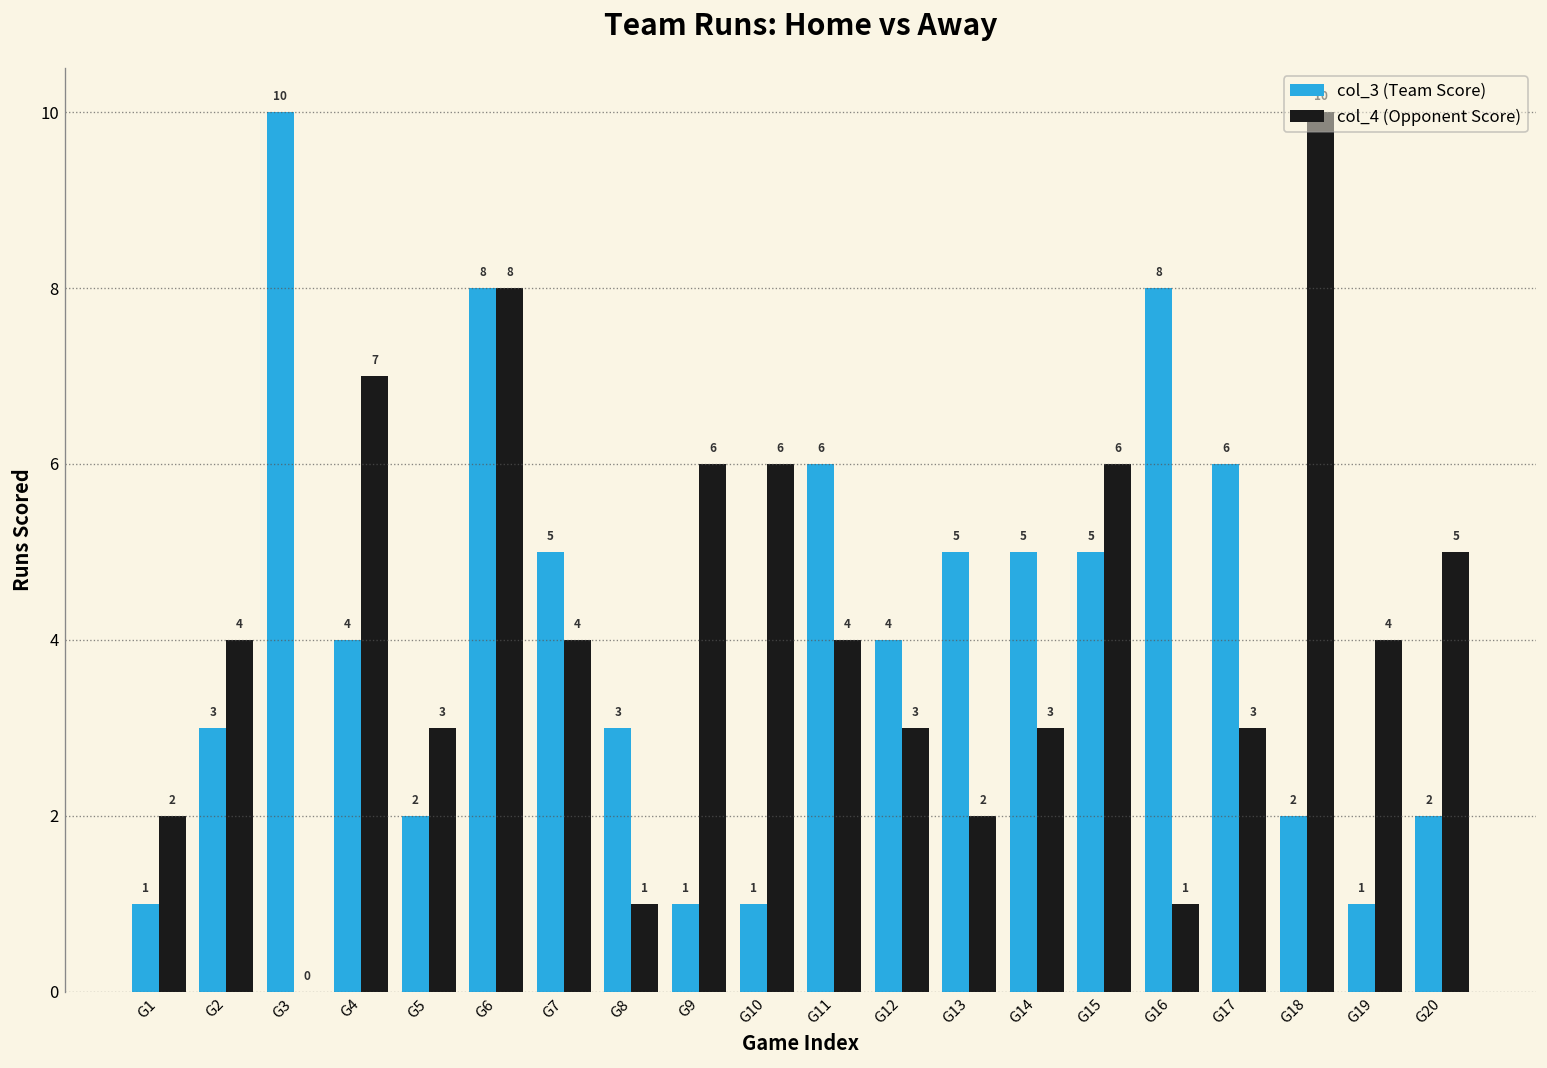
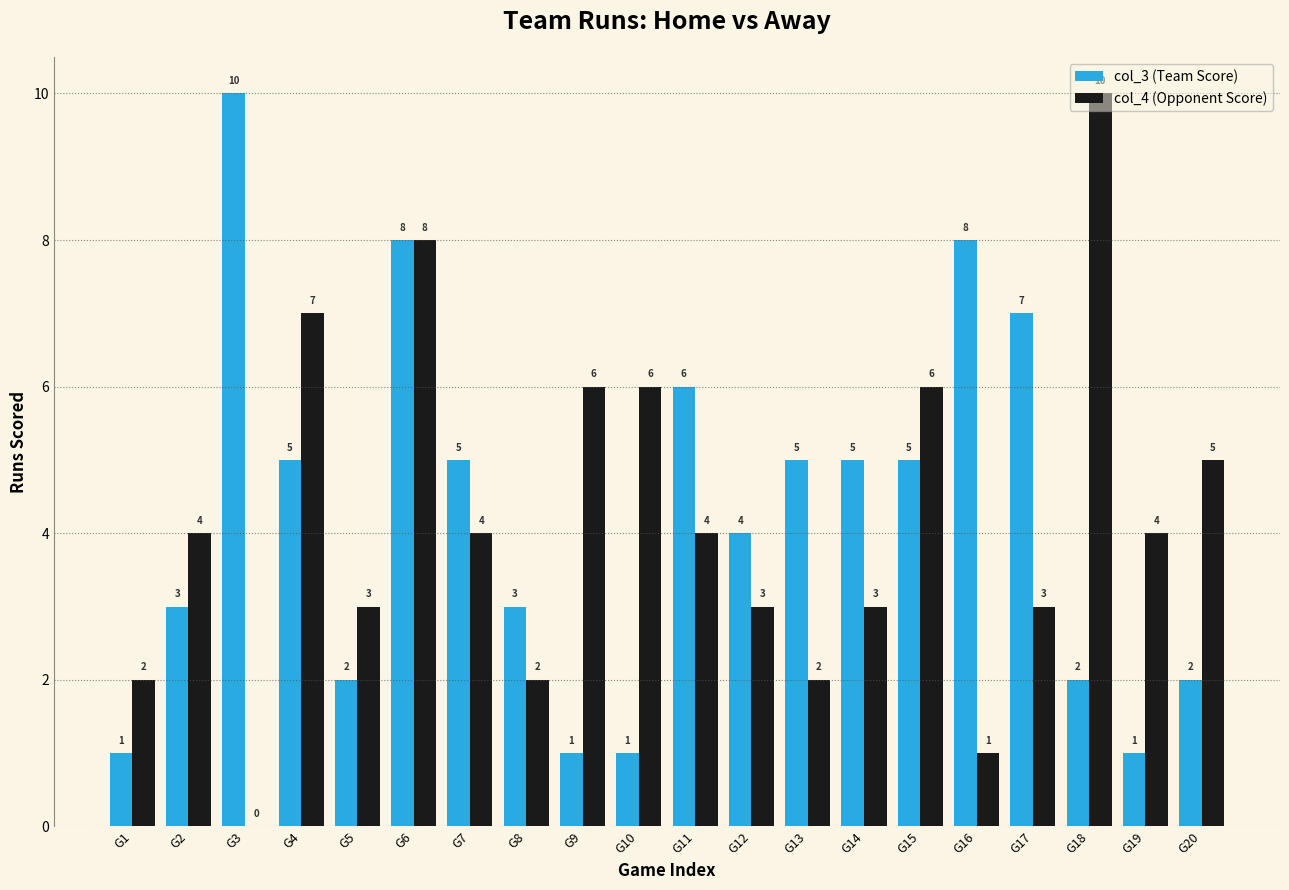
  {
    "col_3 (Team Score)": {
      "G1": 1,
      "G2": 3,
      "G3": 10,
-     "G4": 4,
+     "G4": 5,
      "G5": 2,
      "G6": 8,
      "G7": 5,
      "G8": 3,
      "G9": 1,
      "G10": 1,
      "G11": 6,
      "G12": 4,
      "G13": 5,
      "G14": 5,
      "G15": 5,
      "G16": 8,
-     "G17": 6,
+     "G17": 7,
      "G18": 2,
      "G19": 1,
      "G20": 2
    },
    "col_4 (Opponent Score)": {
      "G1": 2,
      "G2": 4,
      "G3": 0,
      "G4": 7,
      "G5": 3,
      "G6": 8,
      "G7": 4,
-     "G8": 1,
+     "G8": 2,
      "G9": 6,
      "G10": 6,
      "G11": 4,
      "G12": 3,
      "G13": 2,
      "G14": 3,
      "G15": 6,
      "G16": 1,
      "G17": 3,
      "G19": 4,
      "G20": 5
    }
  }
